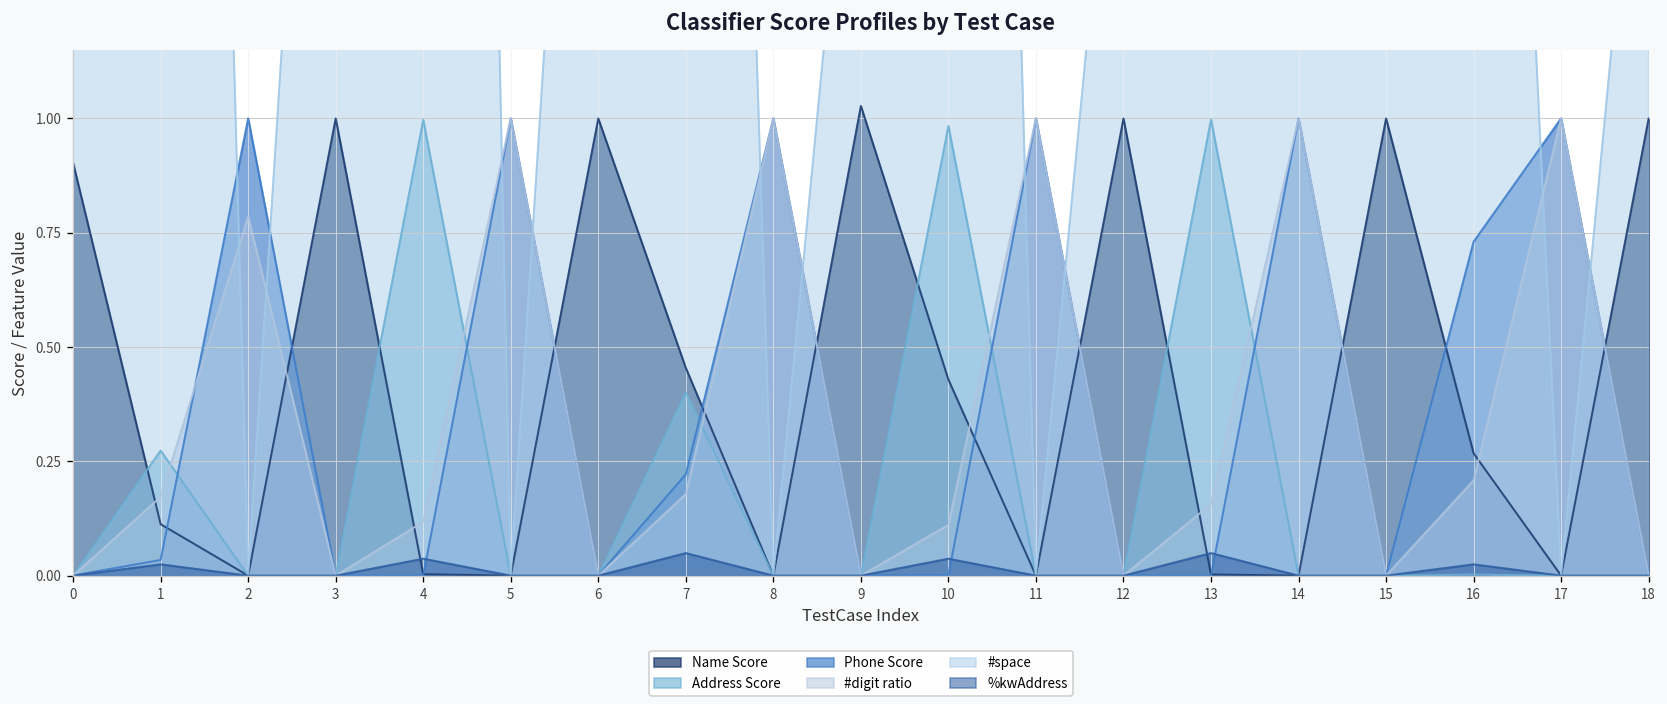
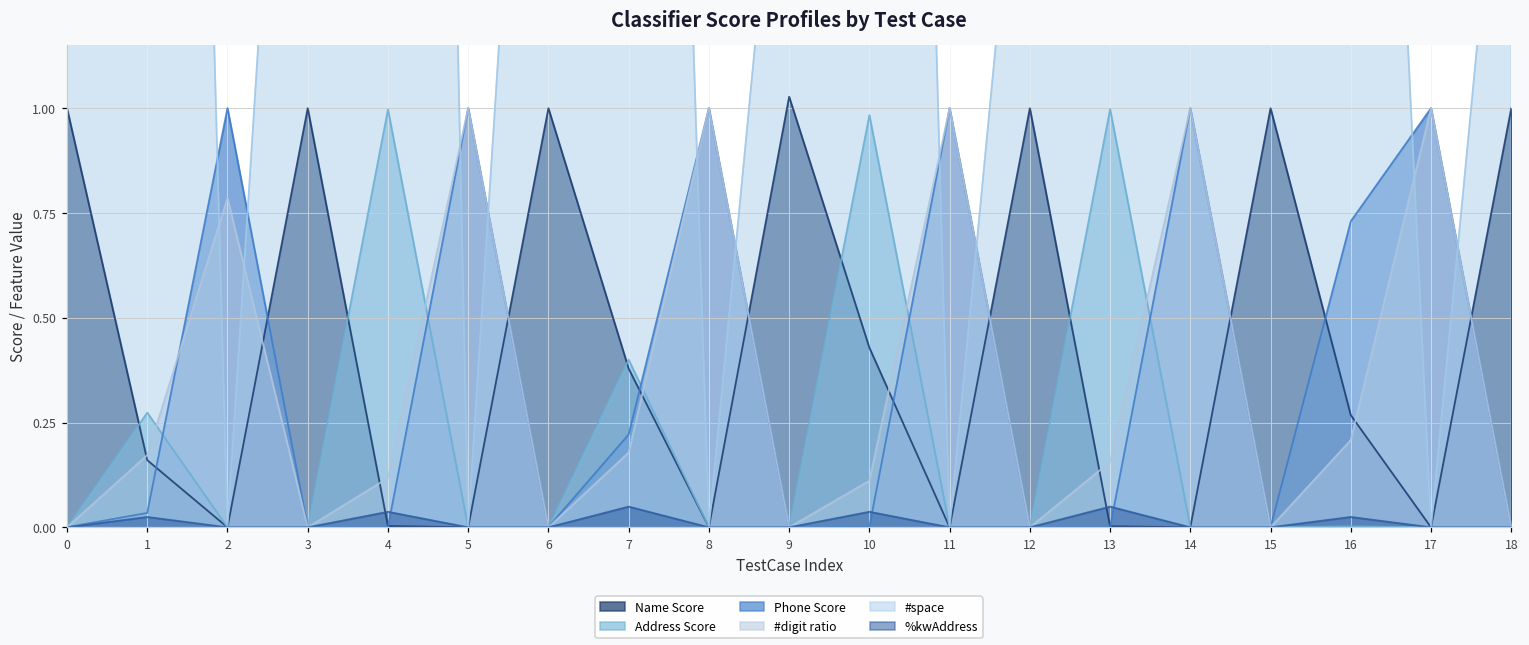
  {
    "Name Score": {
-     "0": 0.90,
-     "1": 0.11,
+     "0": 1.00,
+     "1": 0.16,
      "3": 1.00,
      "6": 1.00,
-     "7": 0.45,
+     "7": 0.38,
      "9": 1.03,
      "10": 0.43,
      "12": 1.00,
      "15": 1.00,
      "16": 0.27,
      "18": 1.00
    },
    "Address Score": {
      "1": 0.27,
      "4": 1.00,
      "7": 0.40,
      "10": 0.98,
      "13": 1.00,
      "16": 0.00
    }
  }
